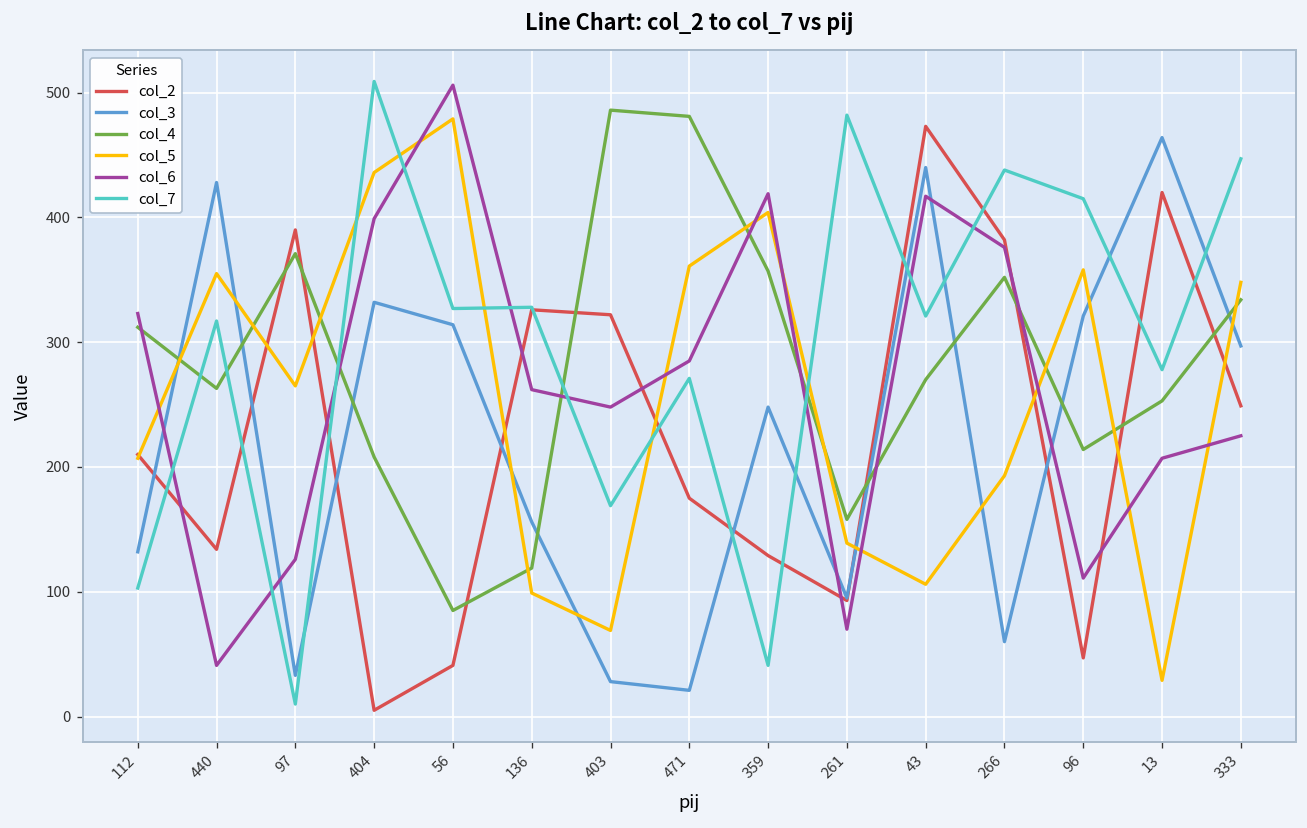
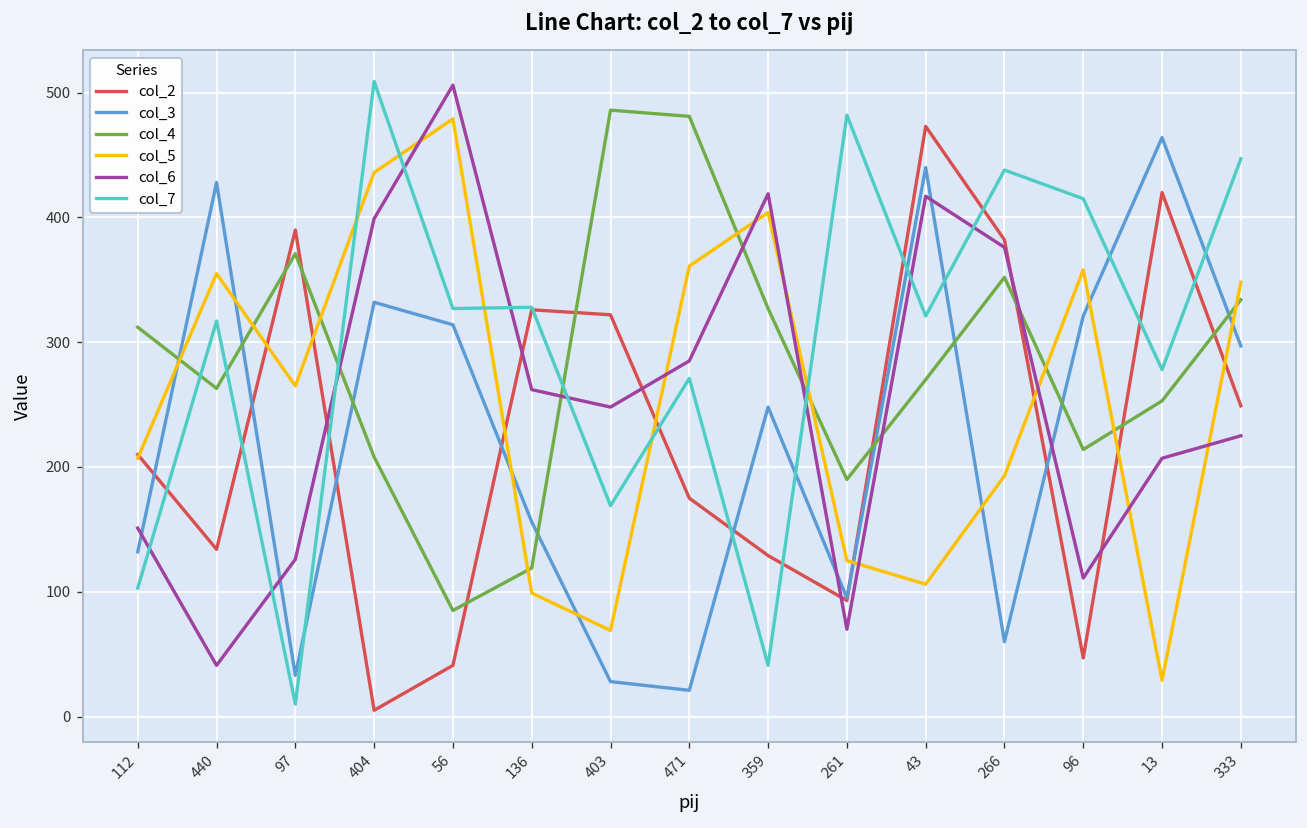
  {
    "col_2": {
      "112": 210,
      "440": 134,
      "97": 390,
      "404": 5,
      "56": 41,
      "403": 322,
      "471": 175,
      "359": 129,
      "43": 473,
      "266": 382,
      "96": 47,
      "13": 420,
      "333": 249
    },
    "col_4": {
      "112": 312,
      "440": 263,
      "97": 371,
      "404": 208,
      "56": 85,
      "136": 119,
      "403": 486,
      "471": 481,
-     "359": 357,
-     "261": 158,
+     "359": 327,
+     "261": 190,
      "43": 270,
      "266": 352,
      "96": 214,
      "13": 253,
      "333": 334
    },
    "col_5": {
      "112": 207,
      "440": 355,
      "97": 265,
      "404": 436,
      "56": 479,
      "136": 99,
      "403": 69,
      "471": 361,
      "359": 404,
-     "261": 139,
+     "261": 125,
      "43": 106,
      "266": 193,
      "96": 358,
      "13": 29,
      "333": 348
    },
    "col_6": {
-     "112": 323,
+     "112": 151,
      "440": 41,
      "97": 126,
      "404": 399,
      "56": 506,
      "136": 262,
      "403": 248,
      "471": 285,
      "359": 419,
      "261": 70,
      "43": 417,
      "266": 376,
      "96": 111,
      "13": 207,
      "333": 225
    }
  }
